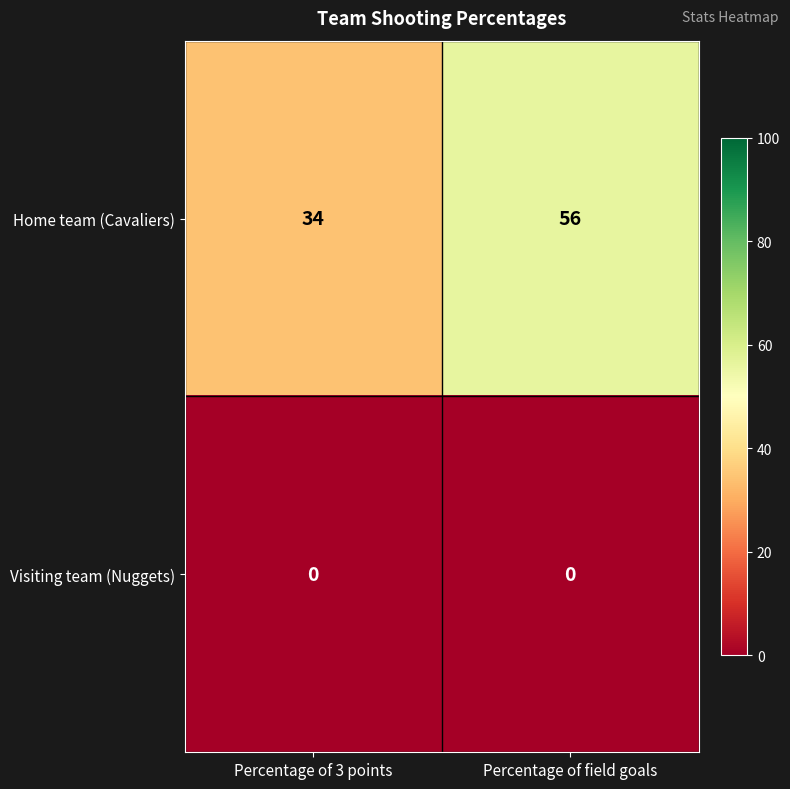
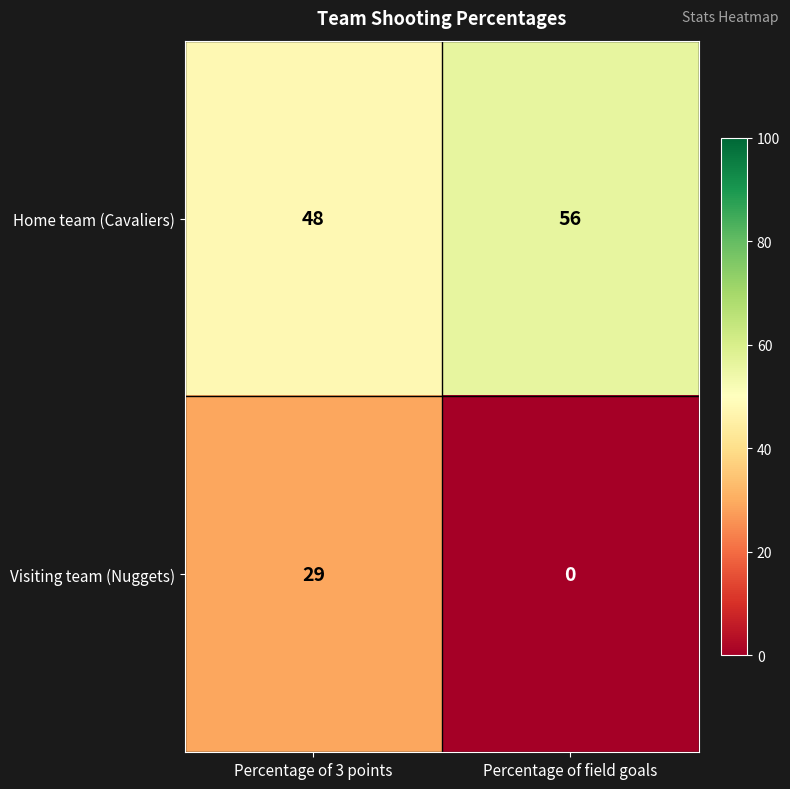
  {
    "Home team (Cavaliers)": {
-     "Percentage of 3 points": 34,
+     "Percentage of 3 points": 48,
      "Percentage of field goals": 56
    },
    "Visiting team (Nuggets)": {
-     "Percentage of 3 points": 0,
+     "Percentage of 3 points": 29,
      "Percentage of field goals": 0
    }
  }
